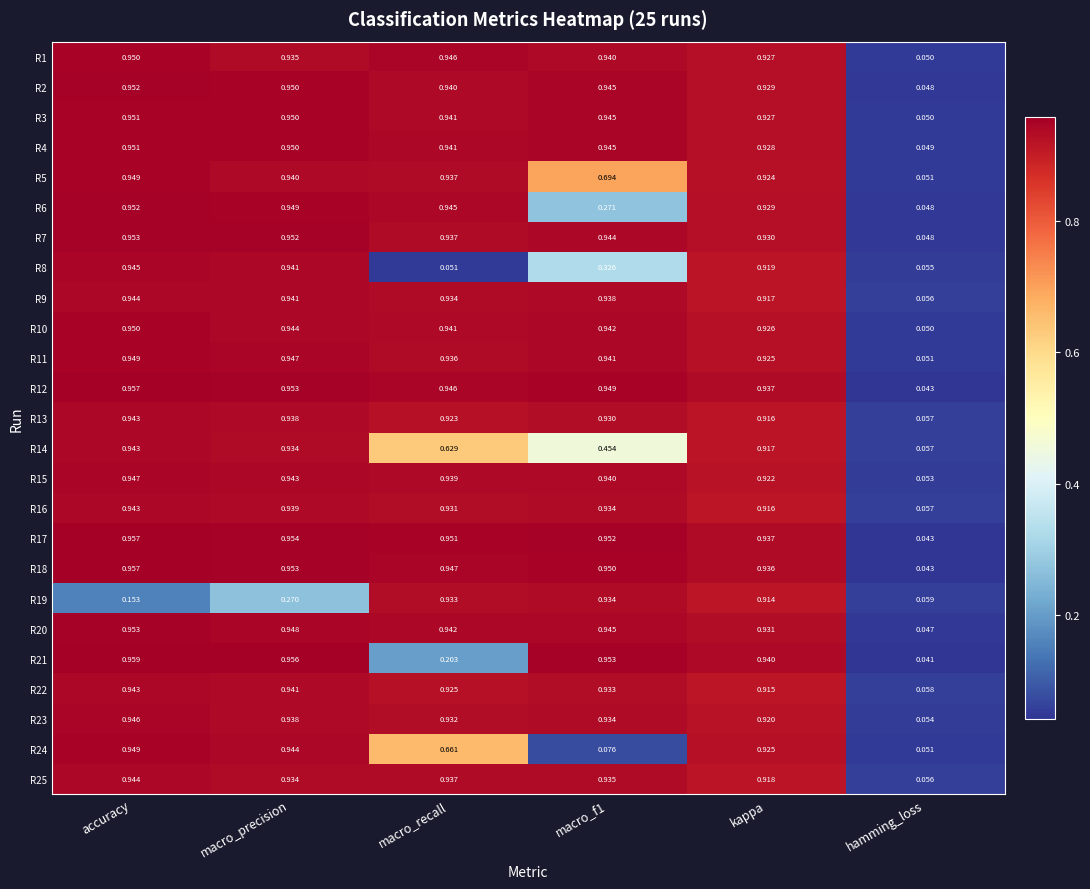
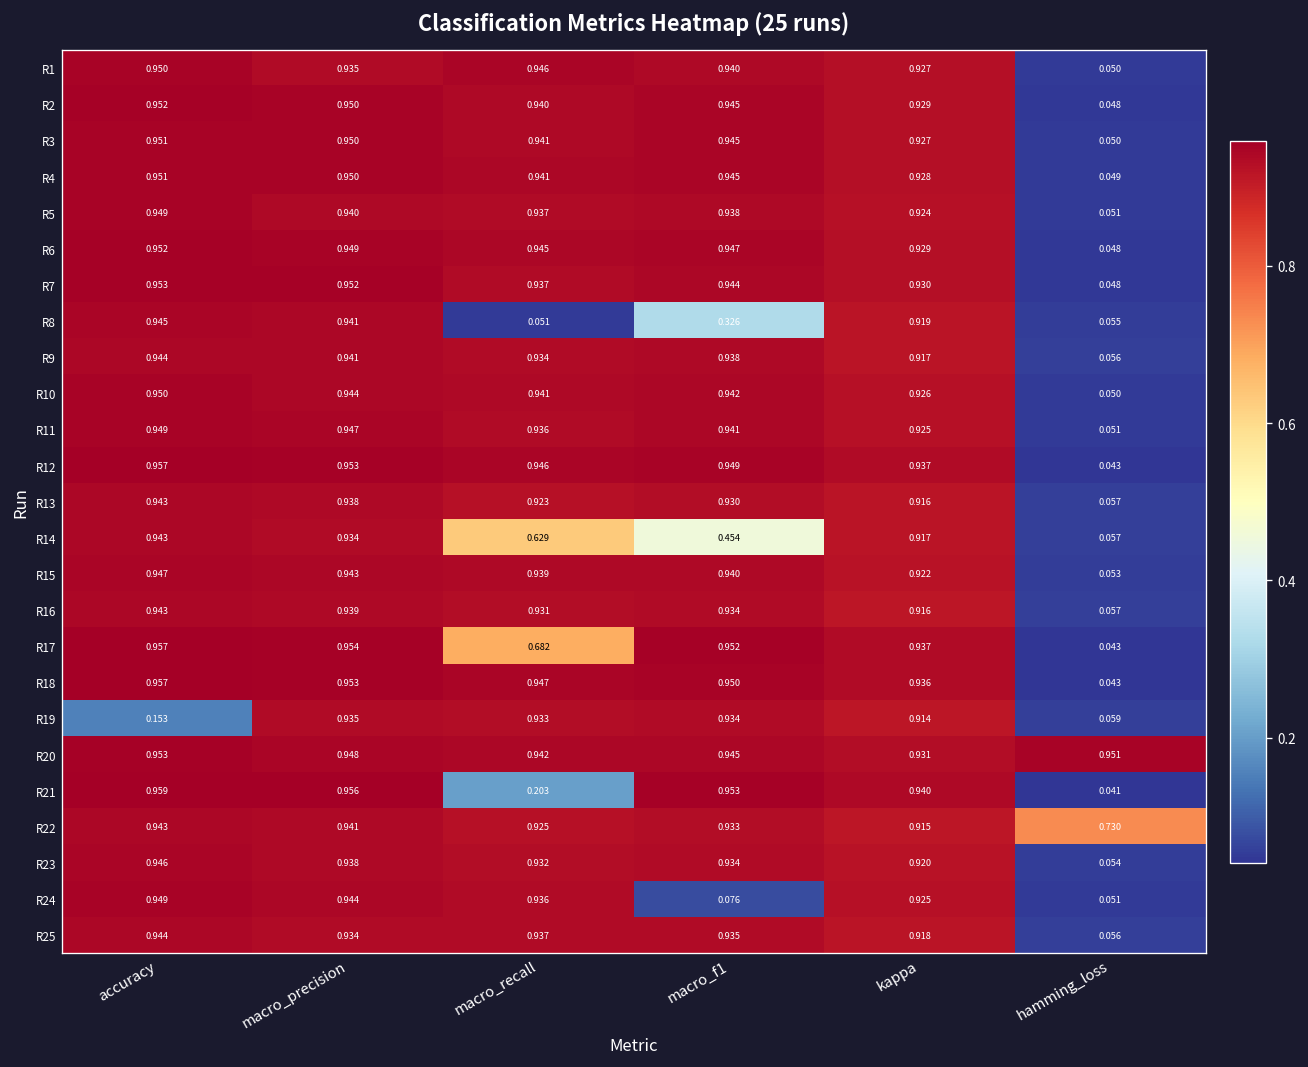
  {
    "R1": {
      "accuracy": 0.950,
      "macro_precision": 0.935,
      "macro_recall": 0.946,
      "macro_f1": 0.940,
      "kappa": 0.927,
      "hamming_loss": 0.050
    },
    "R2": {
      "accuracy": 0.952,
      "macro_precision": 0.950,
      "macro_recall": 0.940,
      "macro_f1": 0.945,
      "kappa": 0.929,
      "hamming_loss": 0.048
    },
    "R3": {
      "accuracy": 0.951,
      "macro_precision": 0.950,
      "macro_recall": 0.941,
      "macro_f1": 0.945,
      "kappa": 0.927,
      "hamming_loss": 0.050
    },
    "R4": {
      "accuracy": 0.951,
      "macro_precision": 0.950,
      "macro_recall": 0.941,
      "macro_f1": 0.945,
      "kappa": 0.928,
      "hamming_loss": 0.049
    },
    "R5": {
      "accuracy": 0.949,
      "macro_precision": 0.940,
      "macro_recall": 0.937,
-     "macro_f1": 0.694,
+     "macro_f1": 0.938,
      "kappa": 0.924,
      "hamming_loss": 0.051
    },
    "R6": {
      "accuracy": 0.952,
      "macro_precision": 0.949,
      "macro_recall": 0.945,
-     "macro_f1": 0.271,
+     "macro_f1": 0.947,
      "kappa": 0.929,
      "hamming_loss": 0.048
    },
    "R7": {
      "accuracy": 0.953,
      "macro_precision": 0.952,
      "macro_recall": 0.937,
      "macro_f1": 0.944,
      "kappa": 0.930,
      "hamming_loss": 0.048
    },
    "R8": {
      "accuracy": 0.945,
      "macro_precision": 0.941,
      "macro_recall": 0.051,
      "macro_f1": 0.326,
      "kappa": 0.919,
      "hamming_loss": 0.055
    },
    "R9": {
      "accuracy": 0.944,
      "macro_precision": 0.941,
      "macro_recall": 0.934,
      "macro_f1": 0.938,
      "kappa": 0.917,
      "hamming_loss": 0.056
    },
    "R10": {
      "accuracy": 0.950,
      "macro_precision": 0.944,
      "macro_recall": 0.941,
      "macro_f1": 0.942,
      "kappa": 0.926,
      "hamming_loss": 0.050
    },
    "R11": {
      "accuracy": 0.949,
      "macro_precision": 0.947,
      "macro_recall": 0.936,
      "macro_f1": 0.941,
      "kappa": 0.925,
      "hamming_loss": 0.051
    },
    "R12": {
      "accuracy": 0.957,
      "macro_precision": 0.953,
      "macro_recall": 0.946,
      "macro_f1": 0.949,
      "kappa": 0.937,
      "hamming_loss": 0.043
    },
    "R13": {
      "accuracy": 0.943,
      "macro_precision": 0.938,
      "macro_recall": 0.923,
      "macro_f1": 0.930,
      "kappa": 0.916,
      "hamming_loss": 0.057
    },
    "R14": {
      "accuracy": 0.943,
      "macro_precision": 0.934,
      "macro_recall": 0.629,
      "macro_f1": 0.454,
      "kappa": 0.917,
      "hamming_loss": 0.057
    },
    "R15": {
      "accuracy": 0.947,
      "macro_precision": 0.943,
      "macro_recall": 0.939,
      "macro_f1": 0.940,
      "kappa": 0.922,
      "hamming_loss": 0.053
    },
    "R16": {
      "accuracy": 0.943,
      "macro_precision": 0.939,
      "macro_recall": 0.931,
      "macro_f1": 0.934,
      "kappa": 0.916,
      "hamming_loss": 0.057
    },
    "R17": {
      "accuracy": 0.957,
      "macro_precision": 0.954,
-     "macro_recall": 0.951,
+     "macro_recall": 0.682,
      "macro_f1": 0.952,
      "kappa": 0.937,
      "hamming_loss": 0.043
    },
    "R18": {
      "accuracy": 0.957,
      "macro_precision": 0.953,
      "macro_recall": 0.947,
      "macro_f1": 0.950,
      "kappa": 0.936,
      "hamming_loss": 0.043
    },
    "R19": {
      "accuracy": 0.153,
-     "macro_precision": 0.270,
+     "macro_precision": 0.935,
      "macro_recall": 0.933,
      "macro_f1": 0.934,
      "kappa": 0.914,
      "hamming_loss": 0.059
    },
    "R20": {
      "accuracy": 0.953,
      "macro_precision": 0.948,
      "macro_recall": 0.942,
      "macro_f1": 0.945,
      "kappa": 0.931,
-     "hamming_loss": 0.047
+     "hamming_loss": 0.951
    },
    "R21": {
      "accuracy": 0.959,
      "macro_precision": 0.956,
      "macro_recall": 0.203,
      "macro_f1": 0.953,
      "kappa": 0.940,
      "hamming_loss": 0.041
    },
    "R22": {
      "accuracy": 0.943,
      "macro_precision": 0.941,
      "macro_recall": 0.925,
      "macro_f1": 0.933,
      "kappa": 0.915,
-     "hamming_loss": 0.058
+     "hamming_loss": 0.730
    },
    "R23": {
      "accuracy": 0.946,
      "macro_precision": 0.938,
      "macro_recall": 0.932,
      "macro_f1": 0.934,
      "kappa": 0.920,
      "hamming_loss": 0.054
    },
    "R24": {
      "accuracy": 0.949,
      "macro_precision": 0.944,
-     "macro_recall": 0.661,
+     "macro_recall": 0.936,
      "macro_f1": 0.076,
      "kappa": 0.925,
      "hamming_loss": 0.051
    },
    "R25": {
      "accuracy": 0.944,
      "macro_precision": 0.934,
      "macro_recall": 0.937,
      "macro_f1": 0.935,
      "kappa": 0.918,
      "hamming_loss": 0.056
    }
  }
